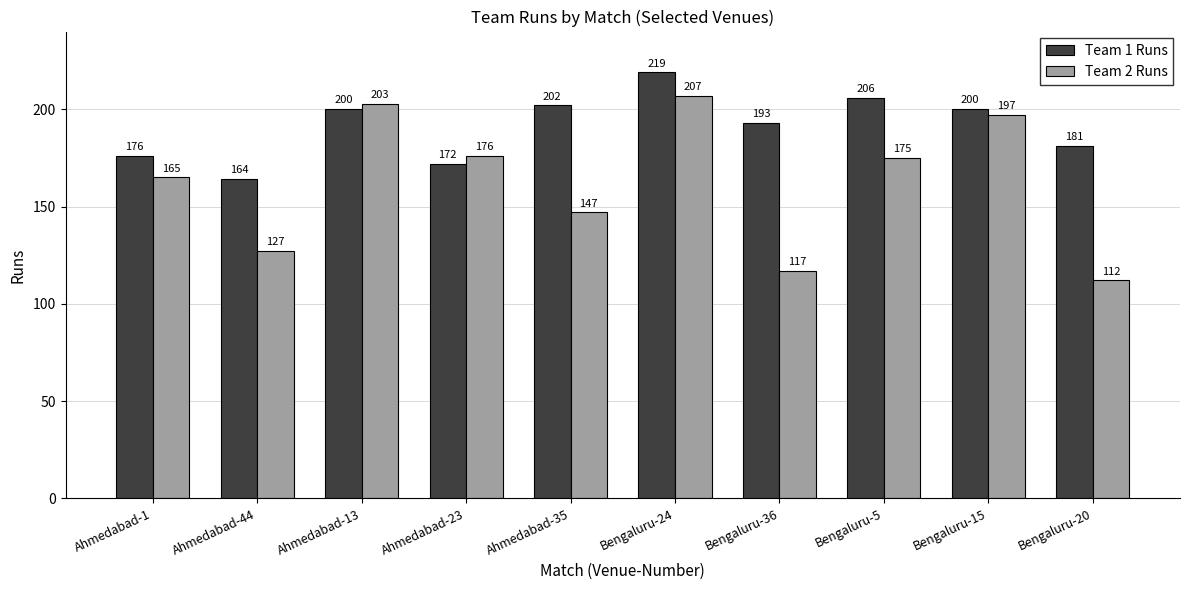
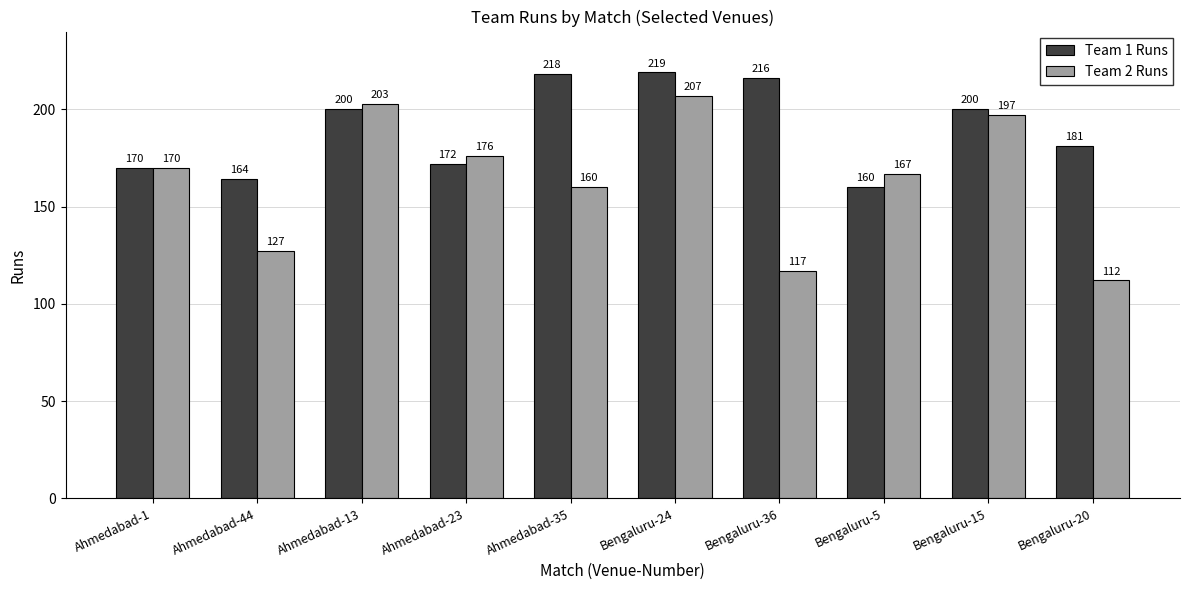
  {
    "Team 1 Runs": {
-     "Ahmedabad-1": 176,
+     "Ahmedabad-1": 170,
      "Ahmedabad-44": 164,
      "Ahmedabad-13": 200,
      "Ahmedabad-23": 172,
-     "Ahmedabad-35": 202,
+     "Ahmedabad-35": 218,
      "Bengaluru-24": 219,
-     "Bengaluru-36": 193,
-     "Bengaluru-5": 206,
+     "Bengaluru-36": 216,
+     "Bengaluru-5": 160,
      "Bengaluru-15": 200,
      "Bengaluru-20": 181
    },
    "Team 2 Runs": {
-     "Ahmedabad-1": 165,
+     "Ahmedabad-1": 170,
      "Ahmedabad-44": 127,
      "Ahmedabad-13": 203,
      "Ahmedabad-23": 176,
-     "Ahmedabad-35": 147,
+     "Ahmedabad-35": 160,
      "Bengaluru-24": 207,
      "Bengaluru-36": 117,
-     "Bengaluru-5": 175,
+     "Bengaluru-5": 167,
      "Bengaluru-15": 197,
      "Bengaluru-20": 112
    }
  }
